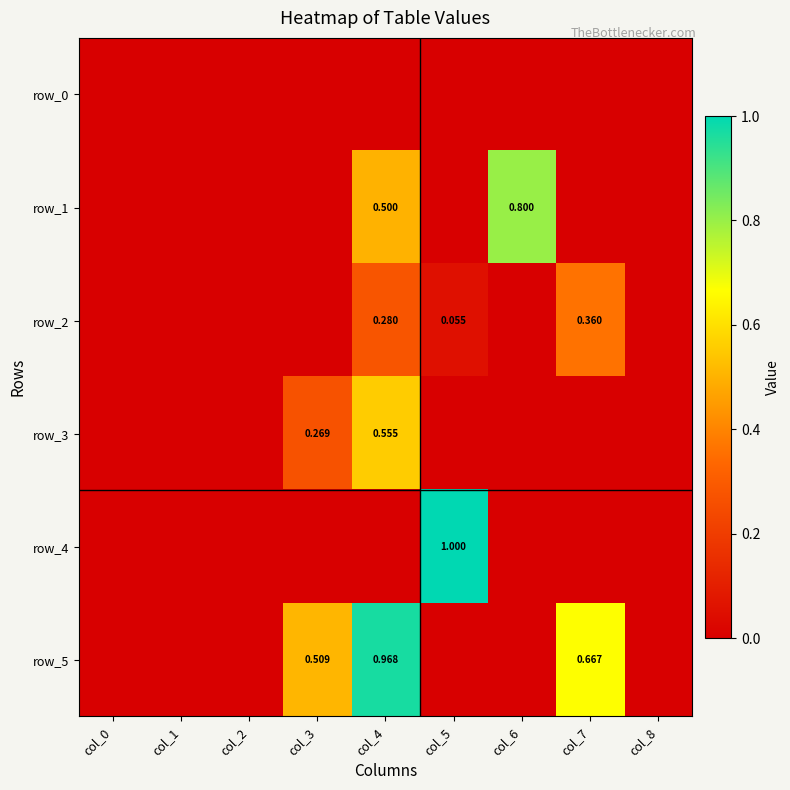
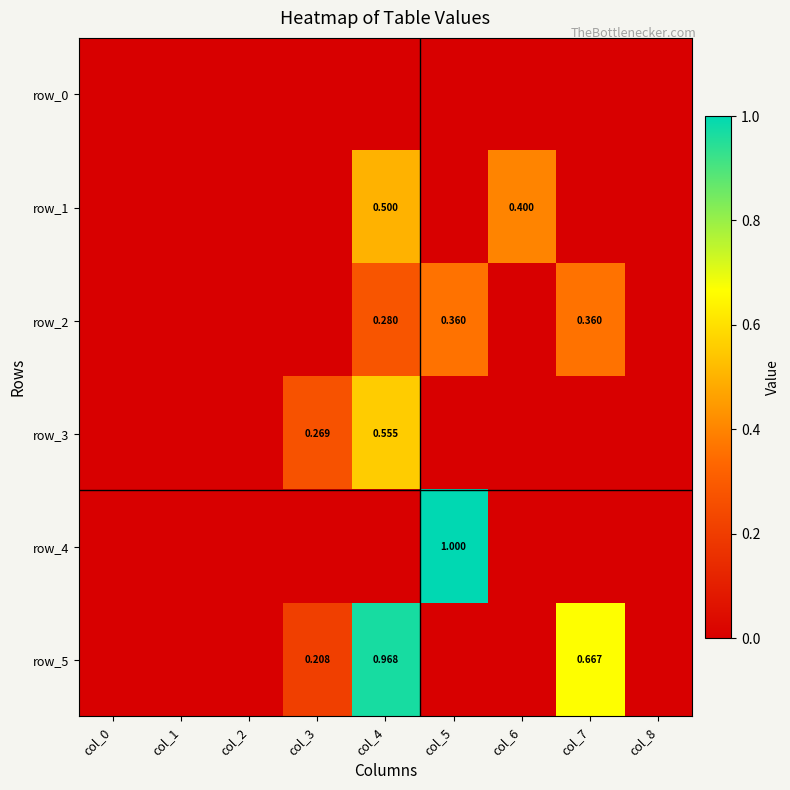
  {
    "row_1": {
      "col_4": 0.500,
-     "col_6": 0.800
+     "col_6": 0.400
    },
    "row_2": {
      "col_4": 0.280,
-     "col_5": 0.055,
+     "col_5": 0.360,
      "col_7": 0.360
    },
    "row_3": {
      "col_3": 0.269,
      "col_4": 0.555
    },
    "row_4": {
      "col_5": 1.000
    },
    "row_5": {
-     "col_3": 0.509,
+     "col_3": 0.208,
      "col_4": 0.968,
      "col_7": 0.667
    }
  }
